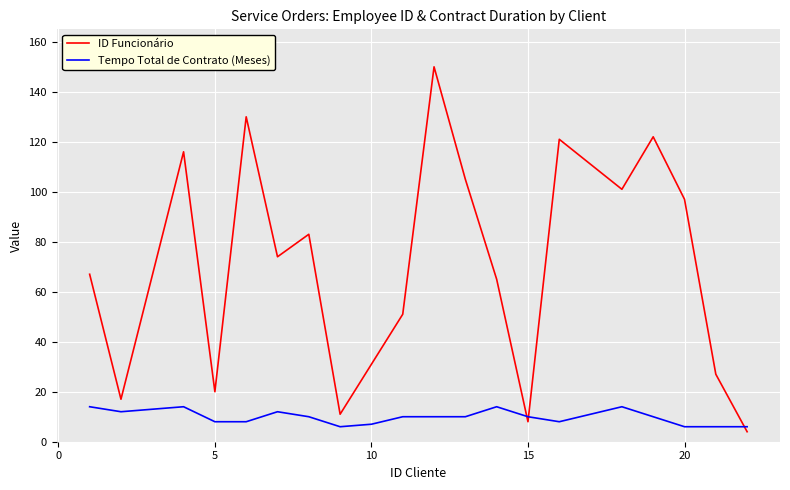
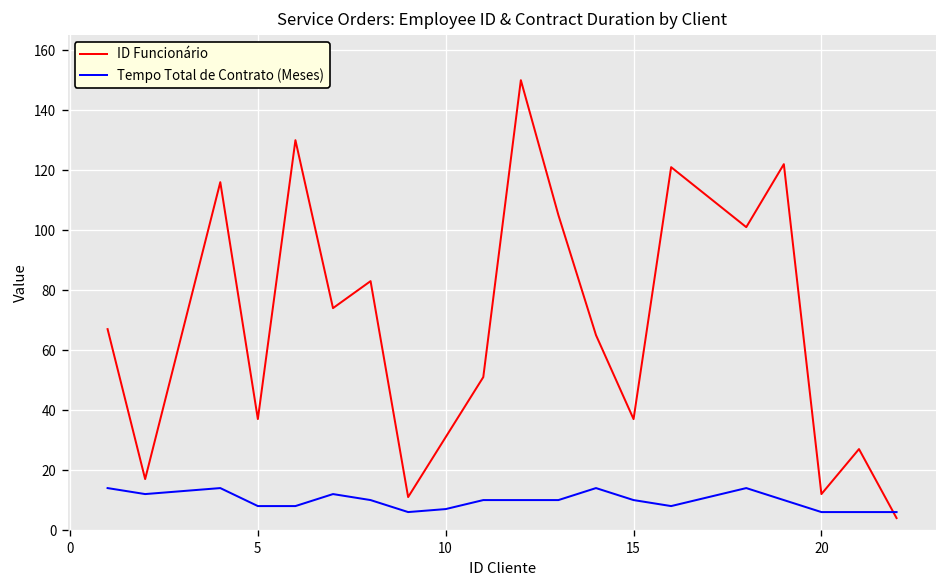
  {
    "ID Funcionário": {
-     "5": 20,
+     "5": 37,
      "10": 31,
-     "15": 8,
-     "20": 97
+     "15": 37,
+     "20": 12
    },
    "Tempo Total de Contrato (Meses)": {
      "5": 8,
      "10": 7,
      "15": 10,
      "20": 6
    }
  }
